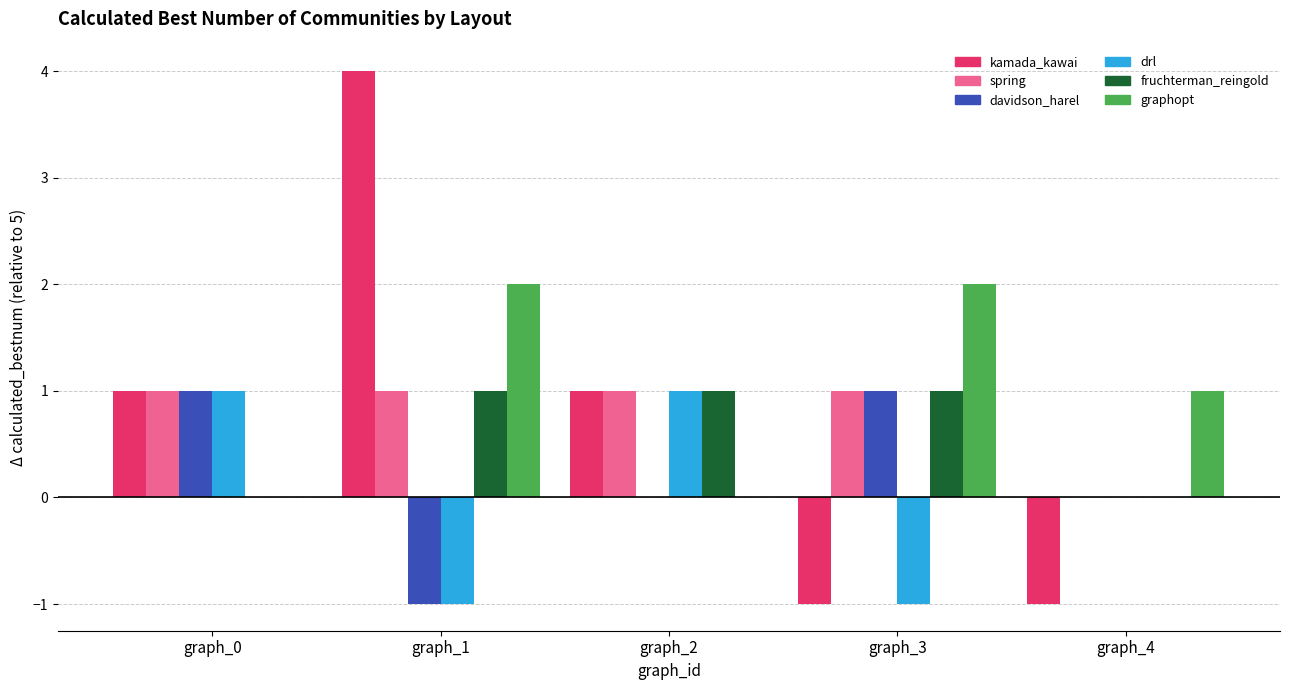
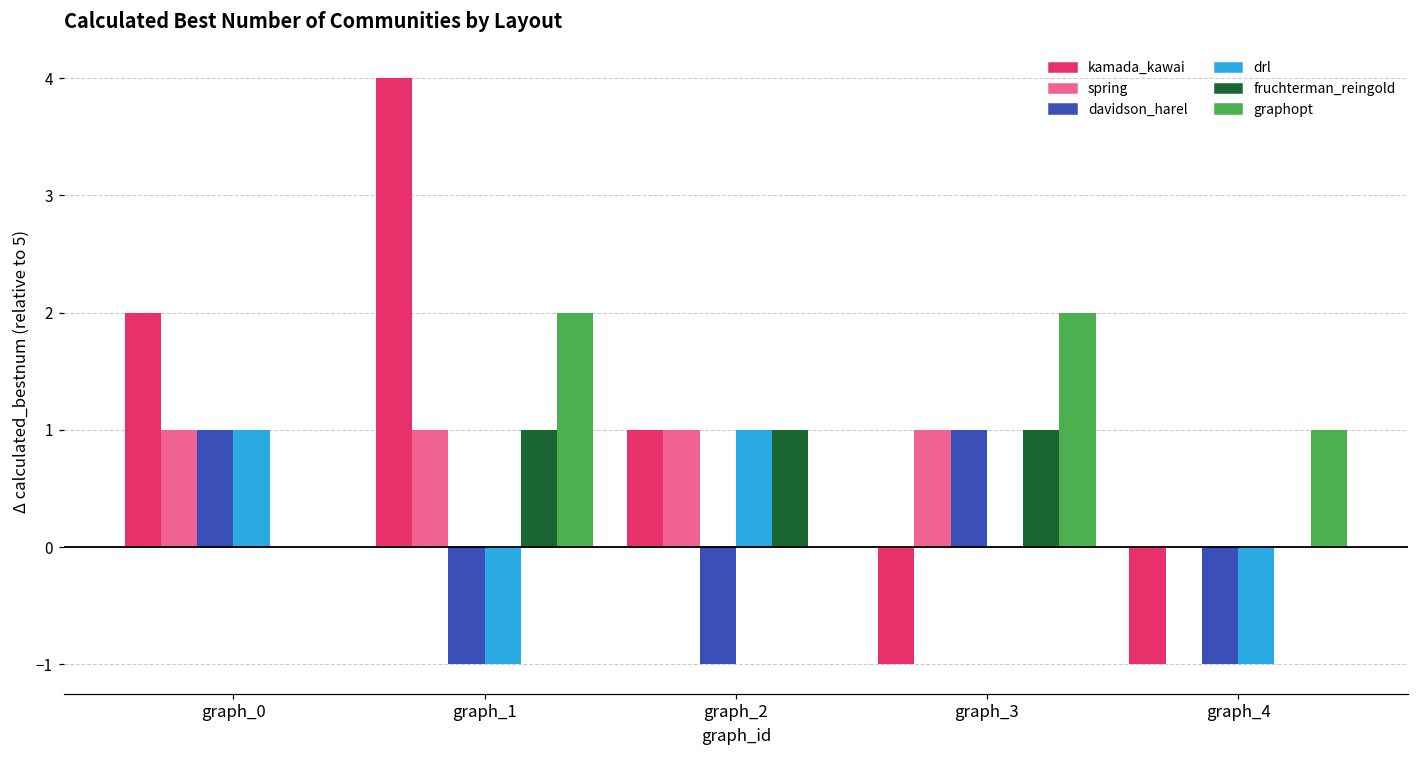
  {
    "kamada_kawai": {
-     "graph_0": 1.00,
+     "graph_0": 2.00,
      "graph_1": 4.00,
      "graph_2": 1.00,
      "graph_3": -1.00,
      "graph_4": -1.00
    },
    "spring": {
      "graph_0": 1.00,
      "graph_1": 1.00,
      "graph_2": 1.00,
      "graph_3": 1.00,
      "graph_4": 0.00
    },
    "davidson_harel": {
      "graph_0": 1.00,
      "graph_1": -1.00,
-     "graph_2": 0.00,
+     "graph_2": -1.00,
      "graph_3": 1.00,
-     "graph_4": 0.00
+     "graph_4": -1.00
    },
    "drl": {
      "graph_0": 1.00,
      "graph_1": -1.00,
      "graph_2": 1.00,
-     "graph_3": -1.00,
-     "graph_4": 0.00
+     "graph_3": 0.00,
+     "graph_4": -1.00
    },
    "fruchterman_reingold": {
      "graph_0": 0.00,
      "graph_1": 1.00,
      "graph_2": 1.00,
      "graph_3": 1.00,
      "graph_4": 0.00
    },
    "graphopt": {
      "graph_0": 0.00,
      "graph_1": 2.00,
      "graph_2": 0.00,
      "graph_3": 2.00,
      "graph_4": 1.00
    }
  }
